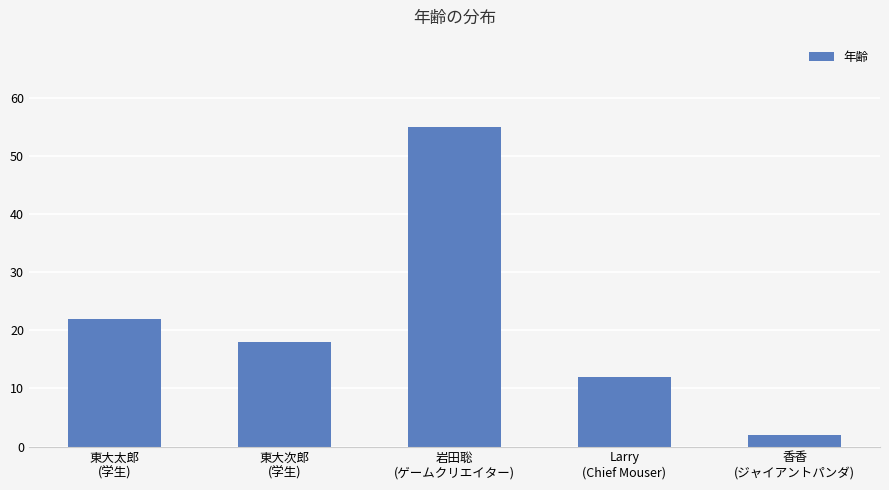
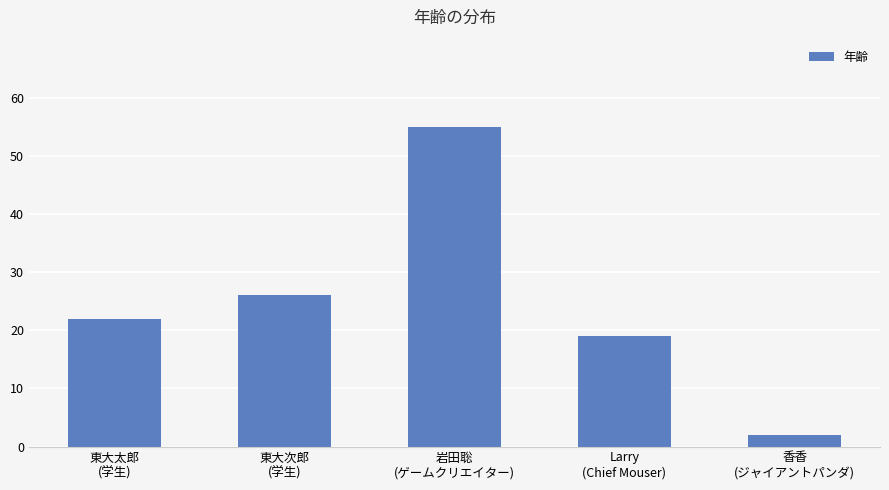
  {
    "東大太郎 (学生)": 22,
-   "東大次郎 (学生)": 18,
+   "東大次郎 (学生)": 26,
    "岩田聡 (ゲームクリエイター)": 55,
-   "Larry (Chief Mouser)": 12,
+   "Larry (Chief Mouser)": 19,
    "香香 (ジャイアントパンダ)": 2
  }
